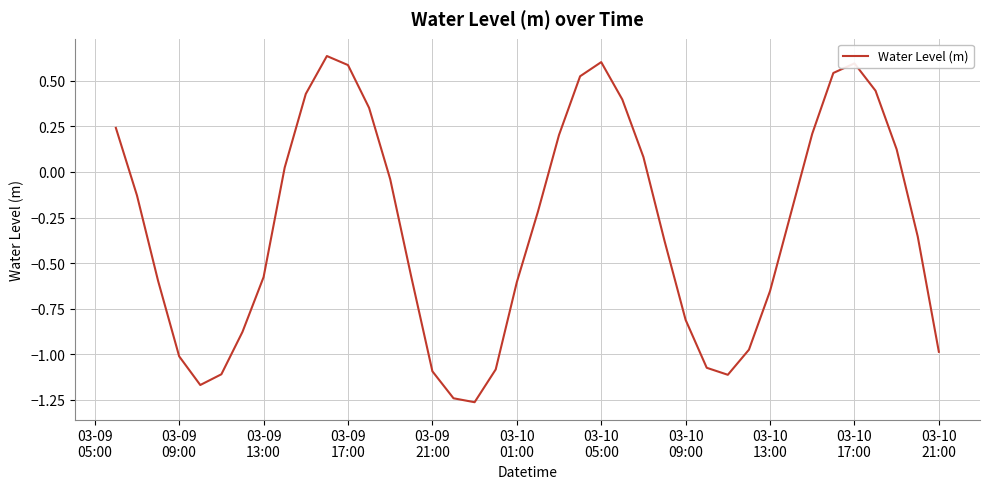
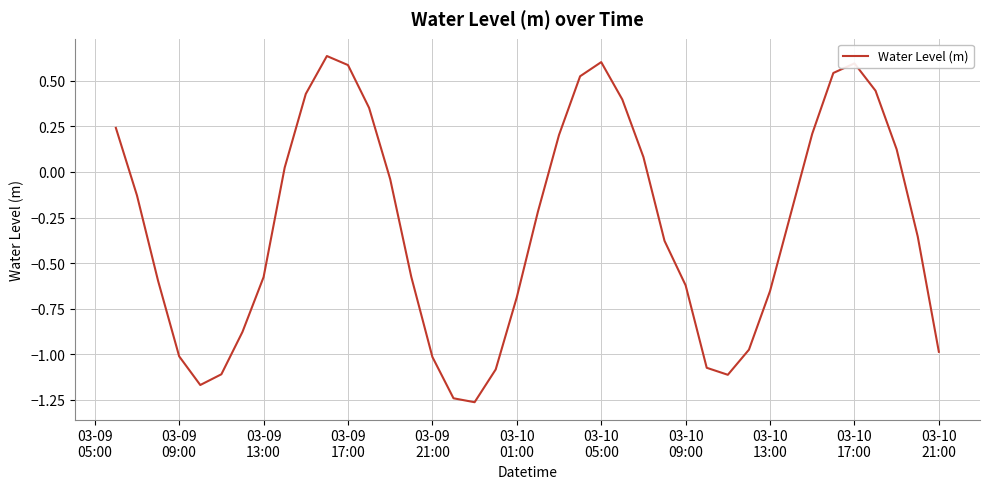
  {
    "03-09 09:00": -1.01,
    "03-09 13:00": -0.58,
    "03-09 17:00": 0.59,
-   "03-09 21:00": -1.09,
-   "03-10 01:00": -0.61,
+   "03-09 21:00": -1.02,
+   "03-10 01:00": -0.69,
    "03-10 05:00": 0.60,
-   "03-10 09:00": -0.81,
+   "03-10 09:00": -0.62,
    "03-10 13:00": -0.65,
    "03-10 21:00": -0.99
  }
